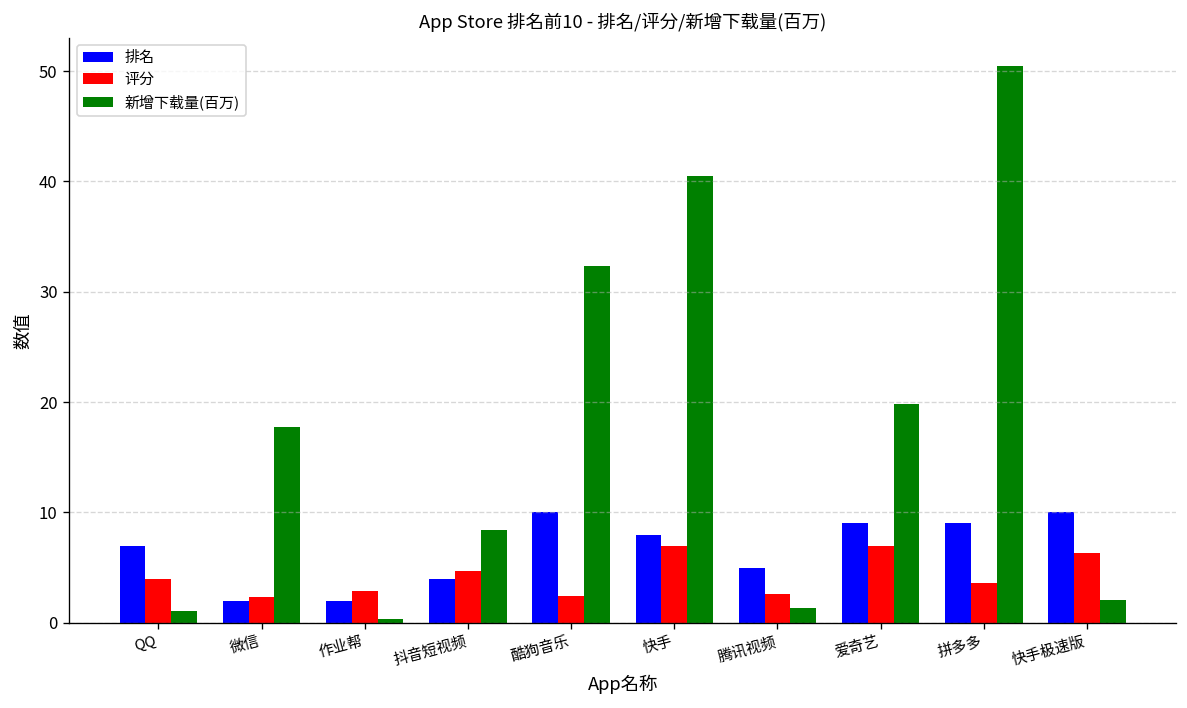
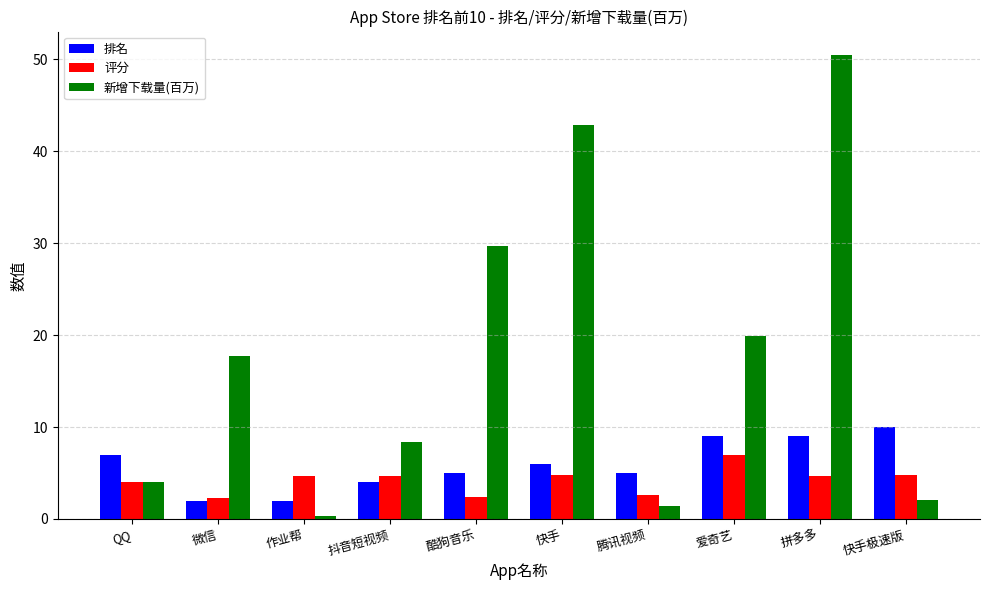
  {
    "排名": {
      "QQ": 7,
      "微信": 2,
      "作业帮": 2,
      "抖音短视频": 4,
-     "酷狗音乐": 10,
-     "快手": 8,
+     "酷狗音乐": 5,
+     "快手": 6,
      "腾讯视频": 5,
      "爱奇艺": 9,
      "拼多多": 9,
      "快手极速版": 10
    },
    "评分": {
      "QQ": 4,
      "微信": 2,
-     "作业帮": 3,
+     "作业帮": 5,
      "抖音短视频": 5,
      "酷狗音乐": 2,
-     "快手": 7,
+     "快手": 5,
      "腾讯视频": 3,
      "爱奇艺": 7,
-     "拼多多": 4,
-     "快手极速版": 6
+     "拼多多": 5,
+     "快手极速版": 5
    },
    "新增下载量(百万)": {
-     "QQ": 1,
+     "QQ": 4,
      "微信": 18,
      "作业帮": 0,
      "抖音短视频": 8,
-     "酷狗音乐": 32,
-     "快手": 40,
+     "酷狗音乐": 30,
+     "快手": 43,
      "腾讯视频": 1,
      "爱奇艺": 20,
      "拼多多": 50,
      "快手极速版": 2
    }
  }
